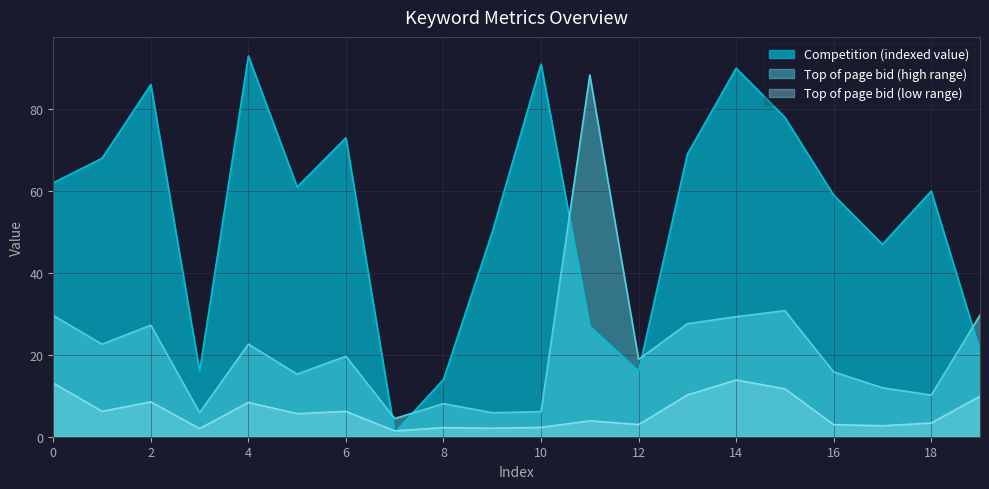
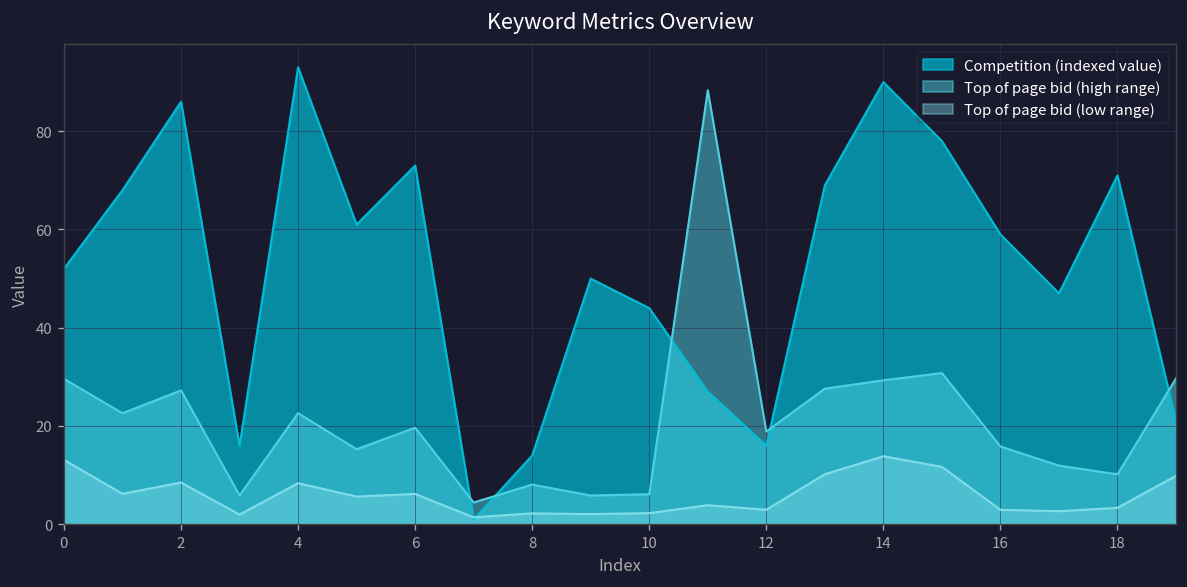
  {
    "Competition (indexed value)": {
-     "0": 62,
+     "0": 52,
      "2": 86,
      "4": 93,
      "6": 73,
      "8": 14,
-     "10": 91,
+     "10": 44,
      "12": 16,
      "14": 90,
      "16": 59,
-     "18": 60
+     "18": 71
    }
  }
